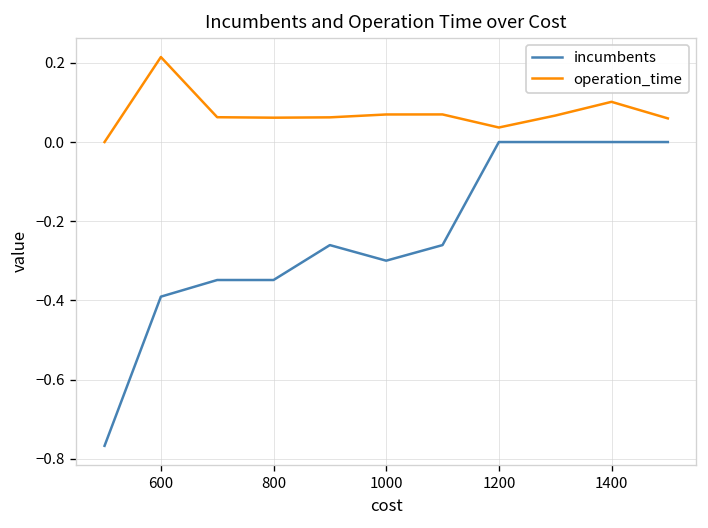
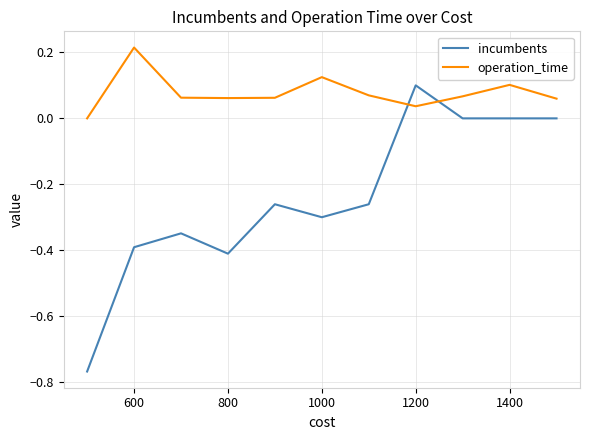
  {
    "incumbents": {
      "600": -0.39,
-     "800": -0.35,
+     "800": -0.41,
      "1000": -0.30,
-     "1200": 0.0,
+     "1200": 0.1,
      "1400": 0.00
    },
    "operation_time": {
      "600": 0.21,
      "800": 0.06,
-     "1000": 0.07,
+     "1000": 0.12,
      "1200": 0.04,
      "1400": 0.10
    }
  }
